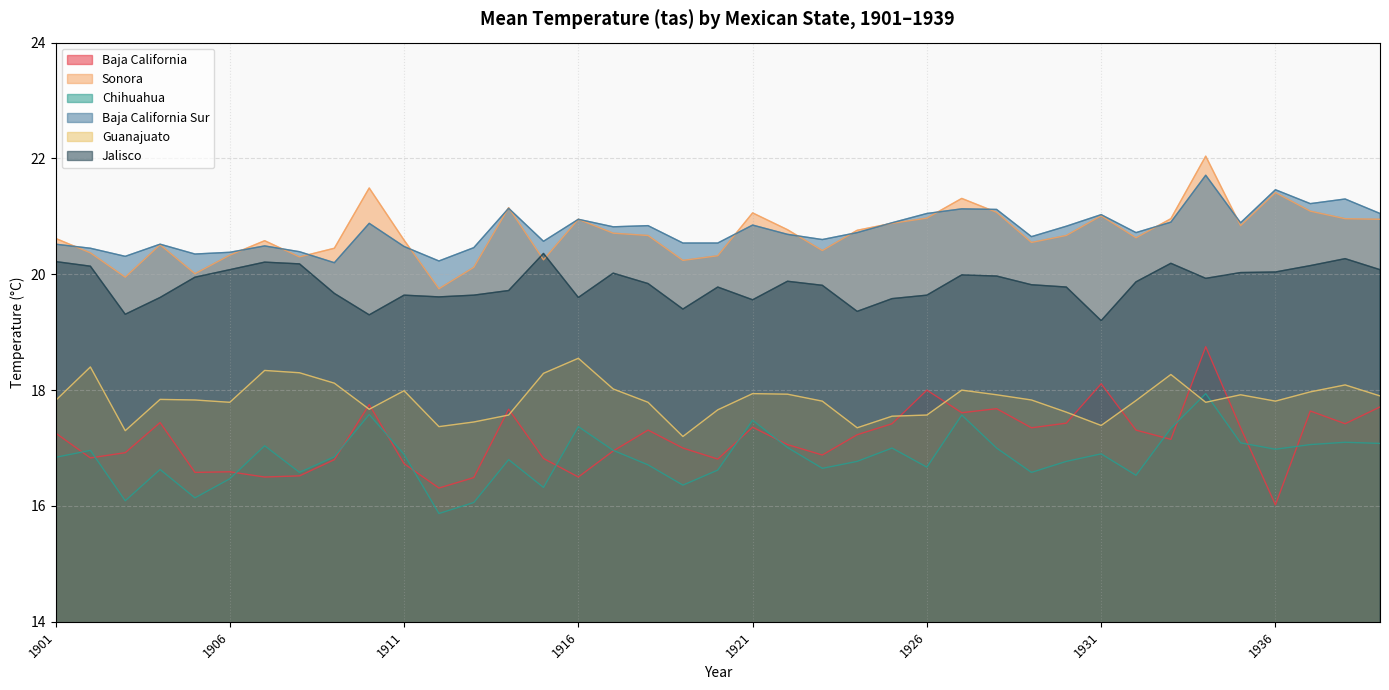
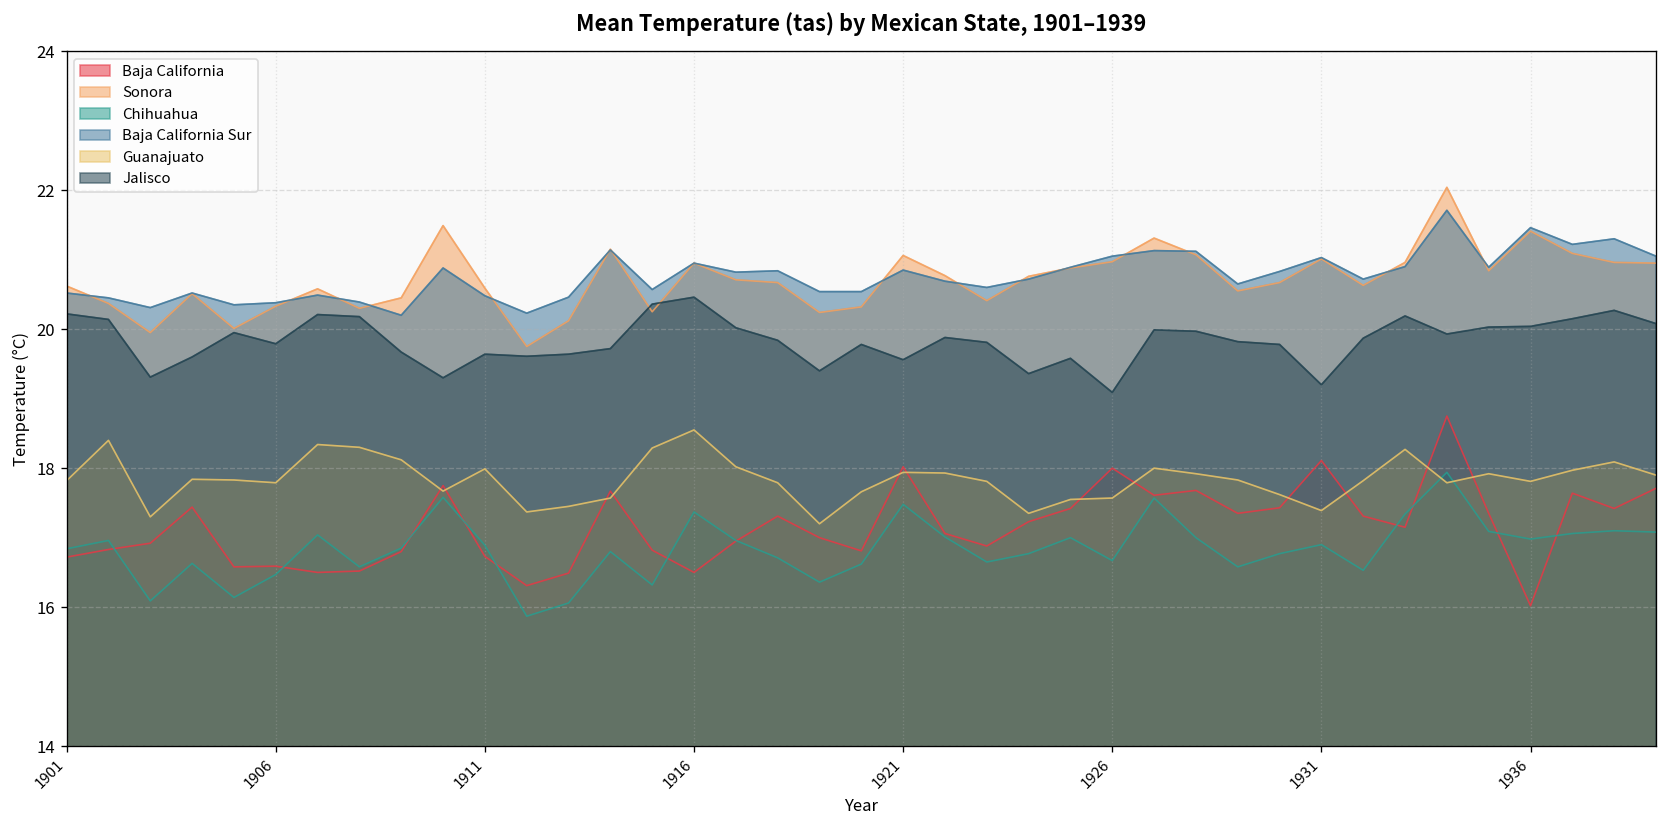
  {
    "Baja California": {
-     "1901": 17.3,
+     "1901": 16.7,
      "1906": 16.6,
      "1911": 16.7,
      "1916": 16.5,
-     "1921": 17.4,
+     "1921": 18.0,
      "1926": 18.0,
      "1931": 18.1,
      "1936": 16.0
    },
    "Jalisco": {
      "1901": 20.2,
-     "1906": 20.1,
+     "1906": 19.8,
      "1911": 19.6,
-     "1916": 19.6,
+     "1916": 20.5,
      "1921": 19.6,
-     "1926": 19.6,
+     "1926": 19.1,
      "1931": 19.2,
      "1936": 20.0
    }
  }
